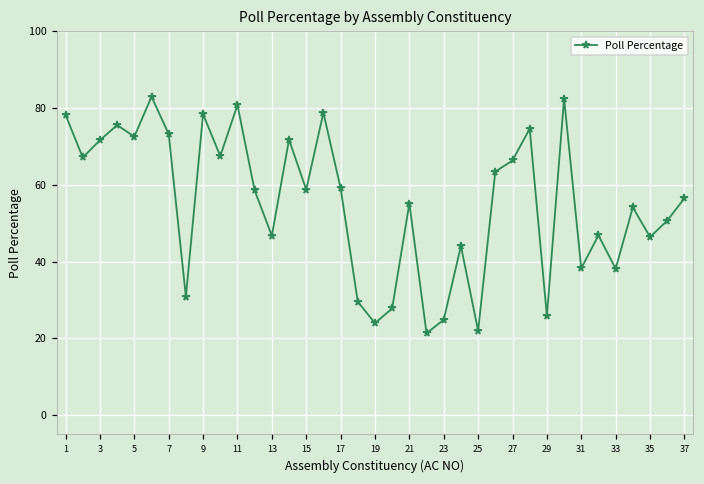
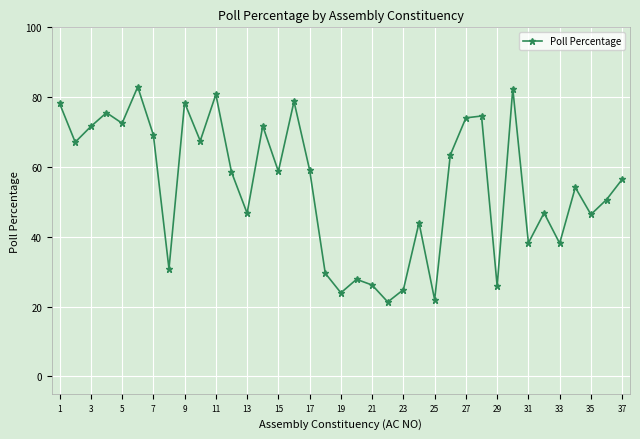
  {
    "1": 78,
    "3": 72,
    "5": 73,
-   "7": 73,
+   "7": 69,
    "9": 78,
    "11": 81,
    "13": 47,
    "15": 59,
    "17": 59,
    "19": 24,
-   "21": 55,
+   "21": 26,
    "23": 25,
    "25": 22,
-   "27": 66,
+   "27": 74,
    "29": 26,
    "31": 38,
    "33": 38,
    "35": 46,
    "37": 56
  }
